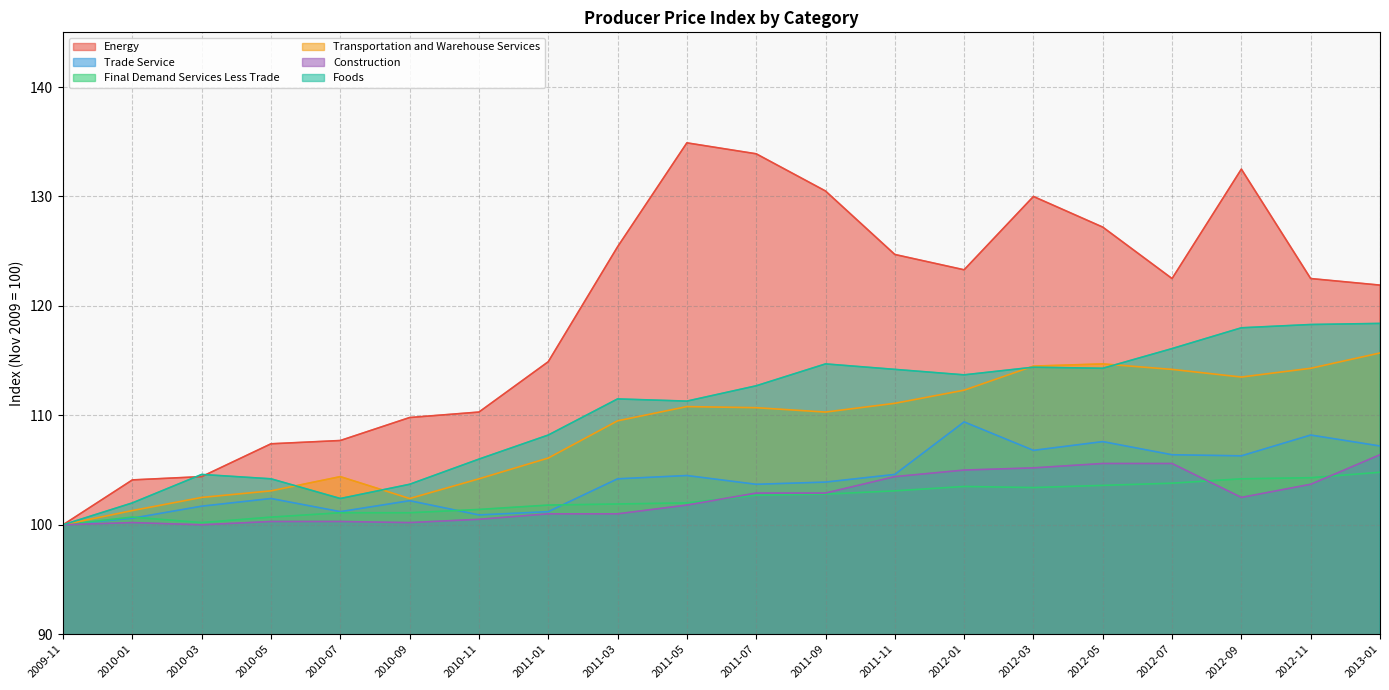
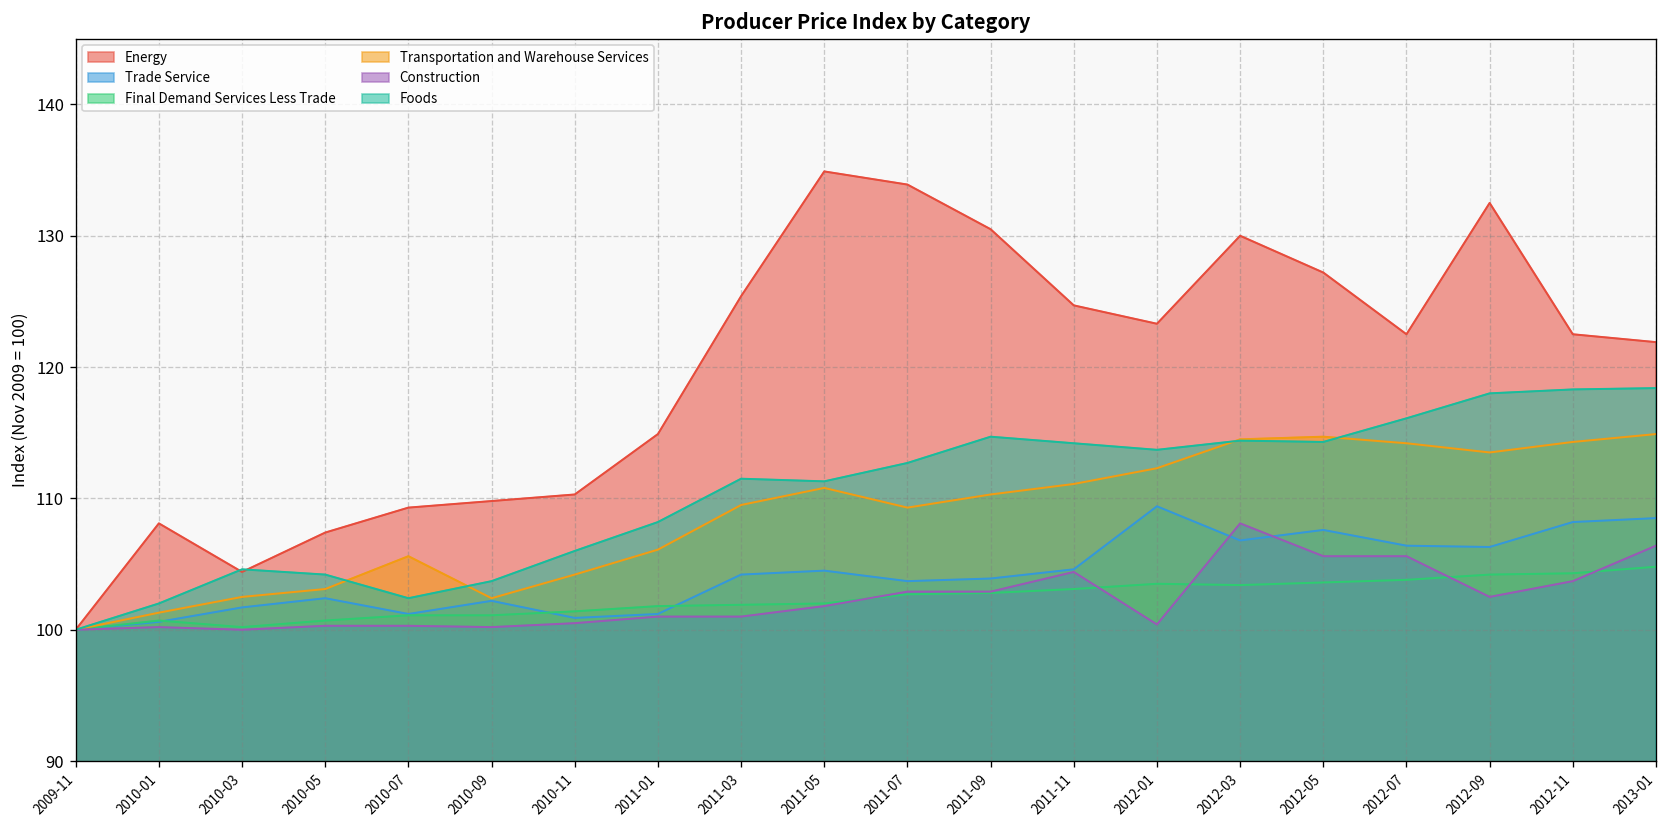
  {
    "Energy": {
-     "2010-01": 104.1,
+     "2010-01": 108.1,
      "2010-05": 107.4,
-     "2010-07": 107.7,
+     "2010-07": 109.3,
      "2010-09": 109.8,
      "2010-11": 110.3,
      "2011-01": 114.9,
      "2011-03": 125.4,
      "2011-05": 134.9,
      "2011-07": 133.9,
      "2011-09": 130.5,
      "2011-11": 124.7,
      "2012-01": 123.3,
      "2012-03": 130.0,
      "2012-05": 127.2,
      "2012-07": 122.5,
      "2012-09": 132.5,
      "2012-11": 122.5,
      "2013-01": 121.9
    },
    "Trade Service": {
      "2010-03": 101.7,
      "2010-05": 102.4,
      "2010-11": 100.9,
      "2011-03": 104.2,
      "2011-05": 104.5,
      "2011-07": 103.7,
      "2011-09": 103.9,
      "2012-01": 109.4,
      "2012-03": 106.8,
      "2012-05": 107.6,
      "2012-07": 106.4,
      "2012-09": 106.3,
      "2012-11": 108.2,
-     "2013-01": 107.2
+     "2013-01": 108.5
    },
    "Transportation and Warehouse Services": {
      "2010-01": 101.3,
      "2010-03": 102.5,
      "2010-05": 103.1,
-     "2010-07": 104.4,
+     "2010-07": 105.6,
      "2010-11": 104.2,
      "2011-01": 106.1,
      "2011-03": 109.5,
      "2011-05": 110.8,
-     "2011-07": 110.7,
+     "2011-07": 109.3,
      "2011-09": 110.3,
      "2011-11": 111.1,
      "2012-01": 112.3,
      "2012-05": 114.7,
      "2012-07": 114.2,
      "2012-09": 113.5,
      "2012-11": 114.3,
-     "2013-01": 115.7
+     "2013-01": 114.9
    },
    "Construction": {
      "2010-01": 100.2,
      "2010-05": 100.3,
      "2010-07": 100.3,
      "2010-09": 100.2,
      "2010-11": 100.5,
      "2011-03": 101.0,
-     "2012-01": 105.0,
-     "2012-03": 105.2,
+     "2012-01": 100.4,
+     "2012-03": 108.1,
      "2012-05": 105.6,
      "2012-07": 105.6,
      "2012-09": 102.5,
      "2012-11": 103.7,
      "2013-01": 106.4
    }
  }
